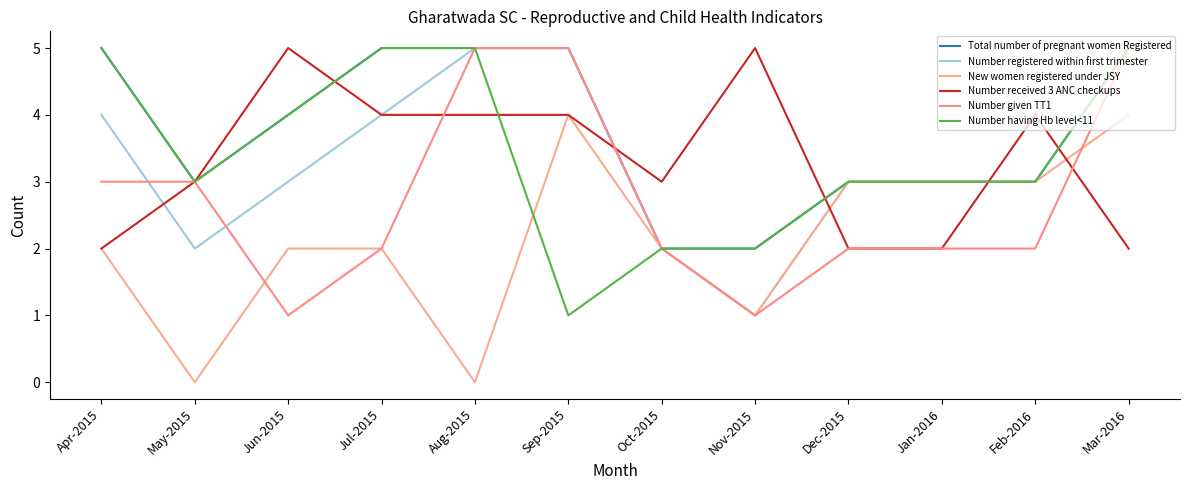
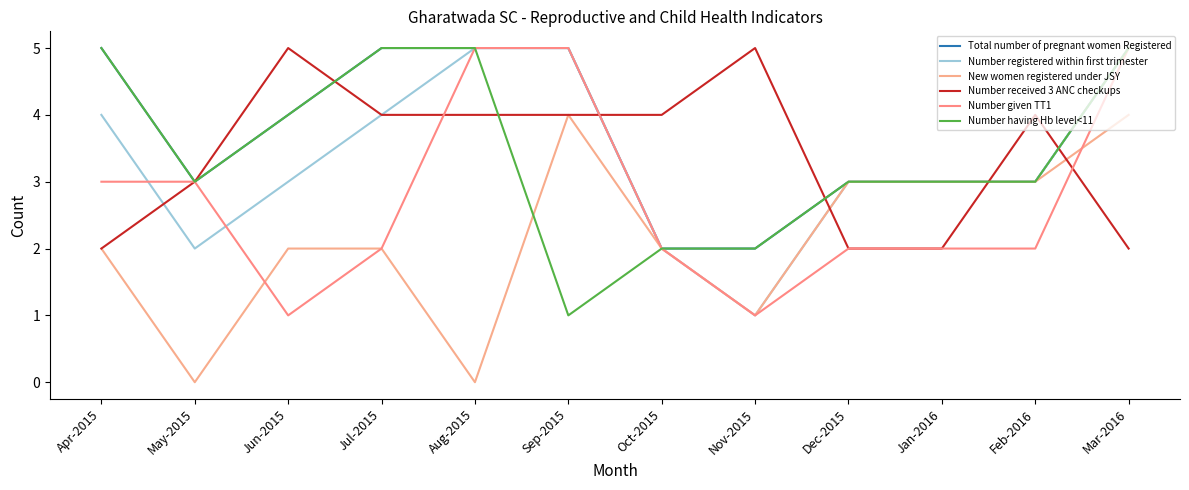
  {
    "Number registered within first trimester": {
      "Apr-2015": 4,
      "May-2015": 2,
      "Jun-2015": 3
    },
    "Number received 3 ANC checkups": {
      "Jun-2015": 5,
      "Aug-2015": 4,
-     "Oct-2015": 3,
+     "Oct-2015": 4,
      "Nov-2015": 5,
      "Mar-2016": 2
    },
    "Number having Hb level<11": {
      "Sep-2015": 1
    }
  }
